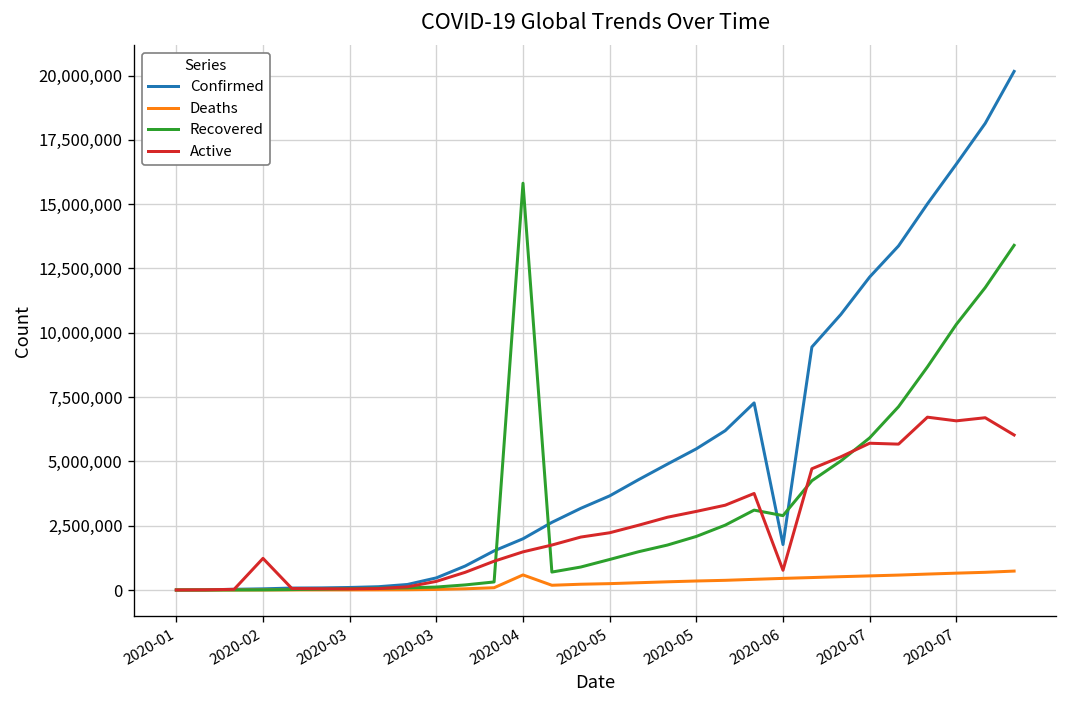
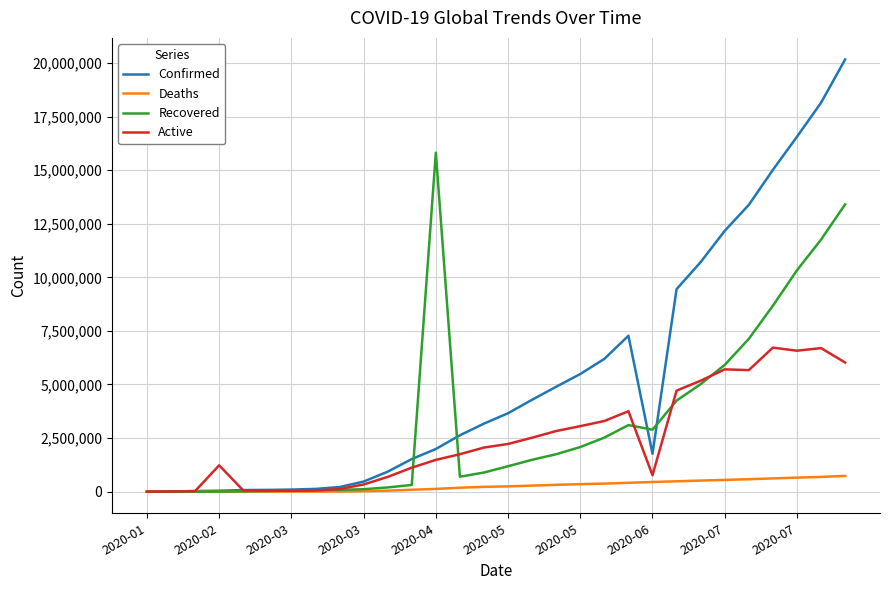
  {
    "Confirmed": {
      "2020-04": "2,000,000",
      "2020-06": "1,800,000"
    },
    "Deaths": {
-     "2020-04": "600,000",
+     "2020-04": "100,000",
      "2020-06": "500,000"
    },
    "Recovered": {
      "2020-04": "15,800,000",
      "2020-06": "2,900,000"
    },
    "Active": {
      "2020-02": "1,200,000",
      "2020-04": "1,500,000",
      "2020-06": "800,000"
    }
  }
